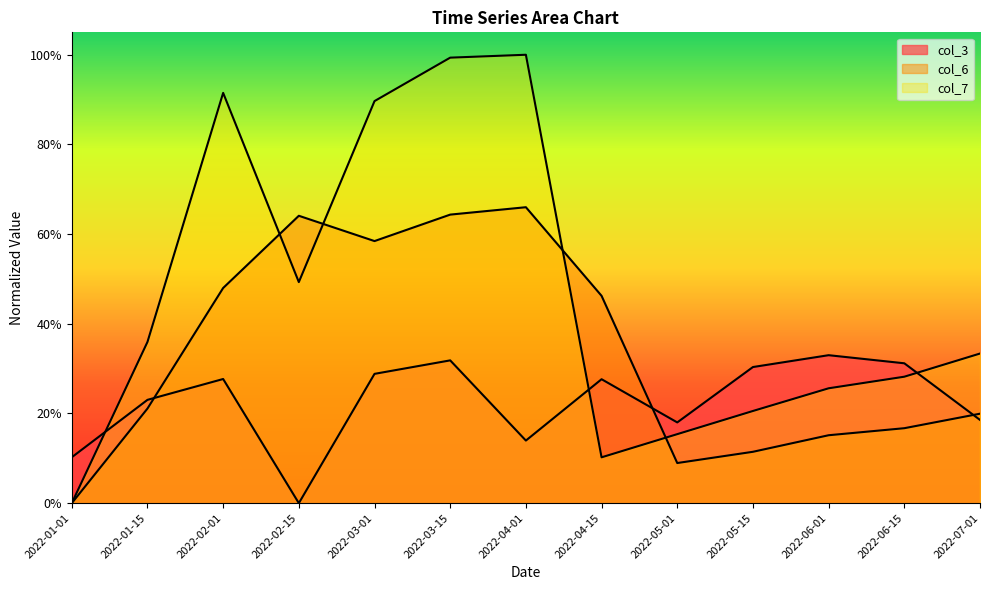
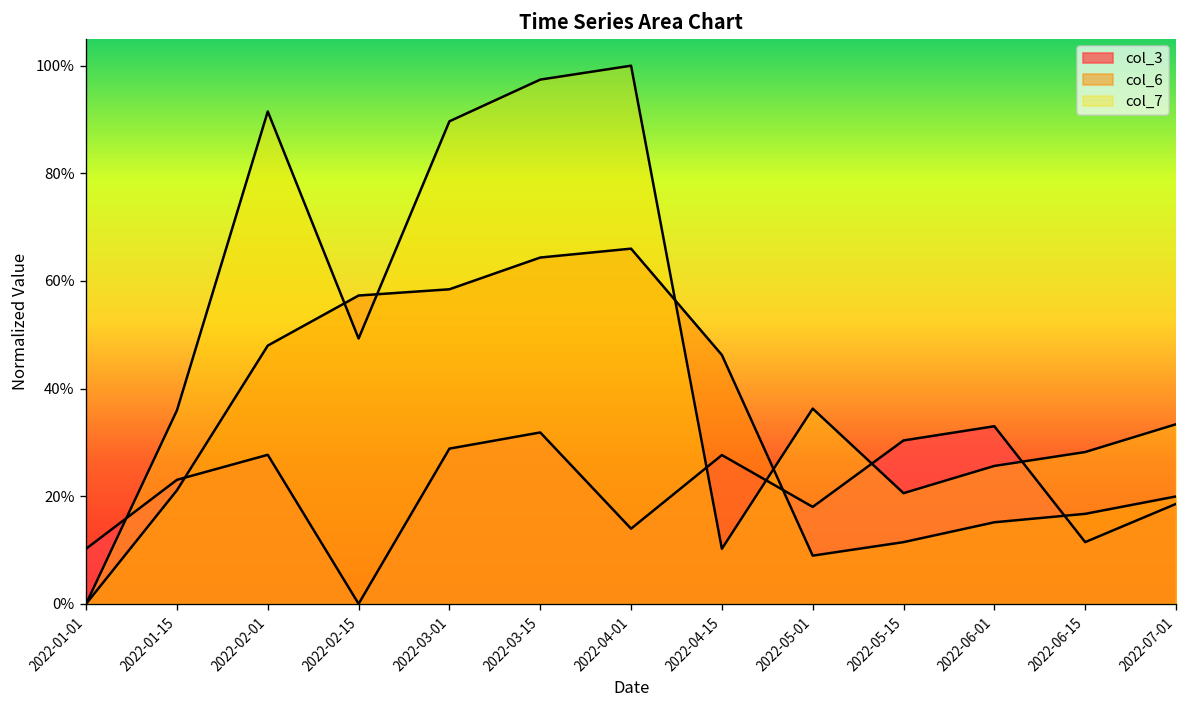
  {
    "col_3": {
      "2022-01-01": "10%",
      "2022-01-15": "23%",
      "2022-02-01": "28%",
      "2022-02-15": "0%",
      "2022-03-01": "29%",
      "2022-03-15": "32%",
      "2022-04-01": "14%",
      "2022-04-15": "28%",
      "2022-05-01": "18%",
      "2022-05-15": "30%",
      "2022-06-01": "33%",
-     "2022-06-15": "31%",
+     "2022-06-15": "11%",
      "2022-07-01": "19%"
    },
    "col_6": {
      "2022-01-15": "21%",
      "2022-02-01": "48%",
-     "2022-02-15": "64%",
+     "2022-02-15": "57%",
      "2022-03-01": "58%",
      "2022-03-15": "64%",
      "2022-04-01": "66%",
      "2022-04-15": "46%",
      "2022-05-01": "9%",
      "2022-05-15": "11%",
      "2022-06-01": "15%",
      "2022-06-15": "17%",
      "2022-07-01": "20%"
    },
    "col_7": {
      "2022-01-15": "36%",
      "2022-02-01": "91%",
      "2022-02-15": "49%",
      "2022-03-01": "90%",
-     "2022-03-15": "99%",
+     "2022-03-15": "97%",
      "2022-04-01": "100%",
      "2022-04-15": "10%",
-     "2022-05-01": "15%",
+     "2022-05-01": "36%",
      "2022-05-15": "21%",
      "2022-06-01": "26%",
      "2022-06-15": "28%",
      "2022-07-01": "33%"
    }
  }
